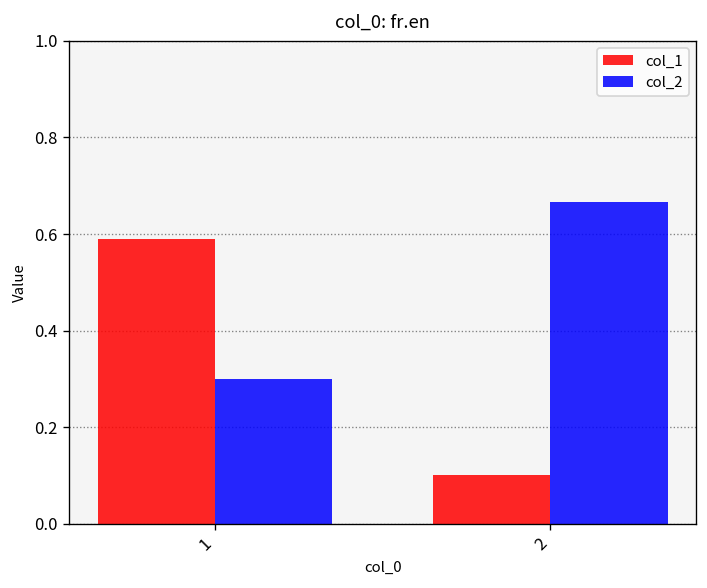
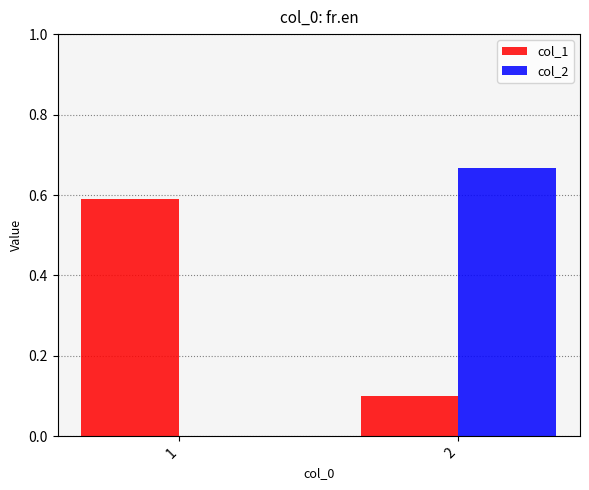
  {
    "col_1": {
      "1": 0.59,
      "2": 0.1
    },
    "col_2": {
-     "1": 0.3,
+     "1": 0.0,
      "2": 0.67
    }
  }
